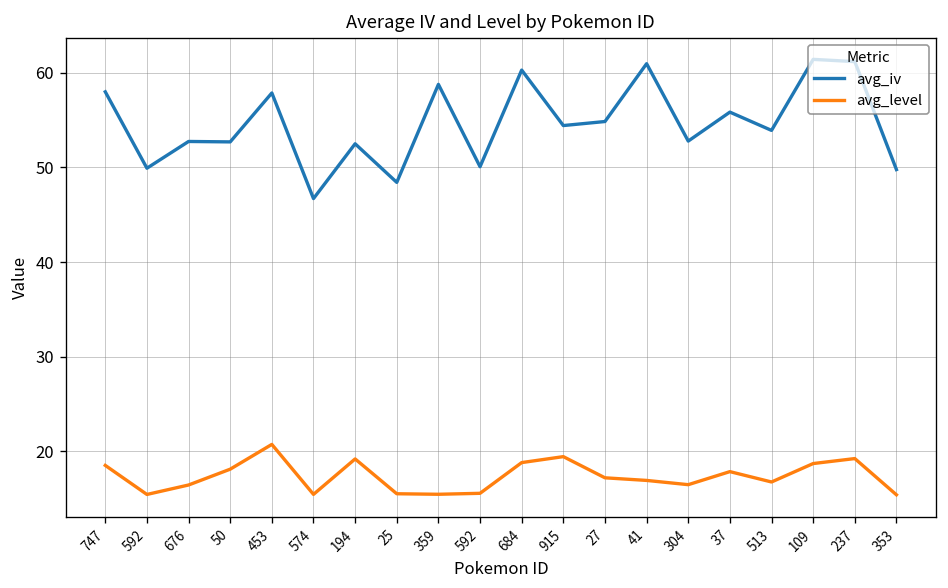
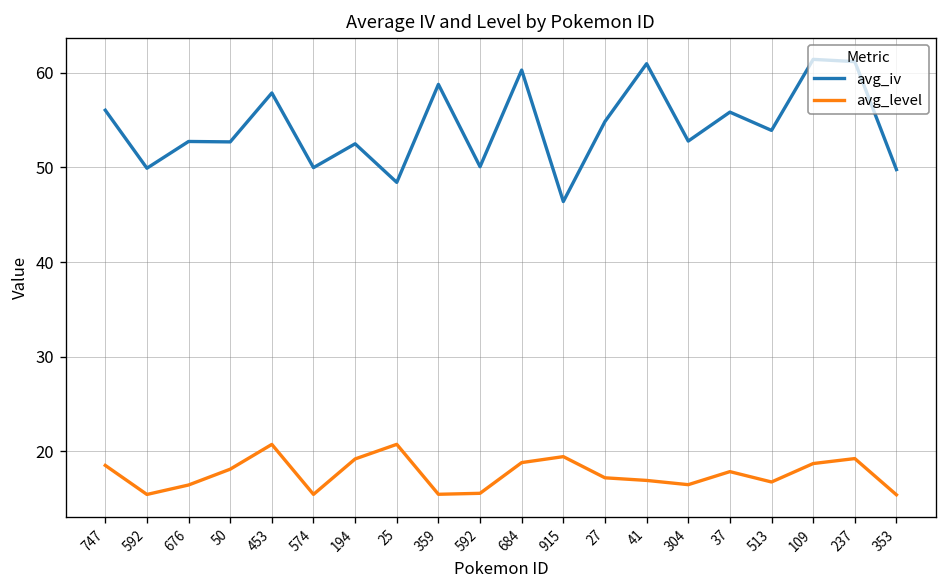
  {
    "avg_iv": {
-     "747": 58,
+     "747": 56,
      "676": 53,
      "50": 53,
      "453": 58,
-     "574": 47,
+     "574": 50,
      "194": 52,
      "25": 48,
      "359": 59,
      "684": 60,
-     "915": 54,
+     "915": 46,
      "27": 55,
      "41": 61,
      "304": 53,
      "37": 56,
      "513": 54,
      "353": 50
    },
    "avg_level": {
      "747": 19,
      "676": 16,
      "50": 18,
      "453": 21,
      "574": 15,
      "194": 19,
-     "25": 16,
+     "25": 21,
      "359": 15,
      "684": 19,
      "915": 19,
      "27": 17,
      "41": 17,
      "304": 16,
      "37": 18,
      "513": 17,
      "109": 19,
      "237": 19,
      "353": 15
    }
  }
